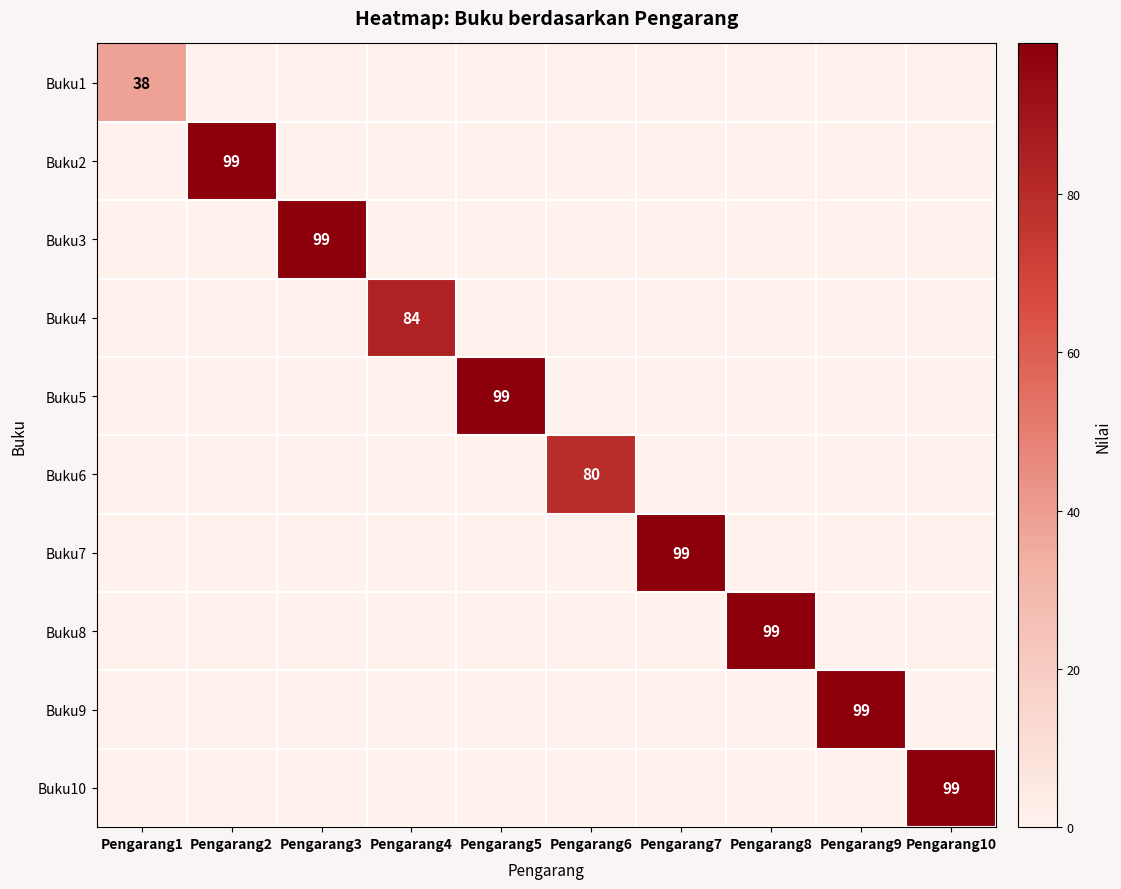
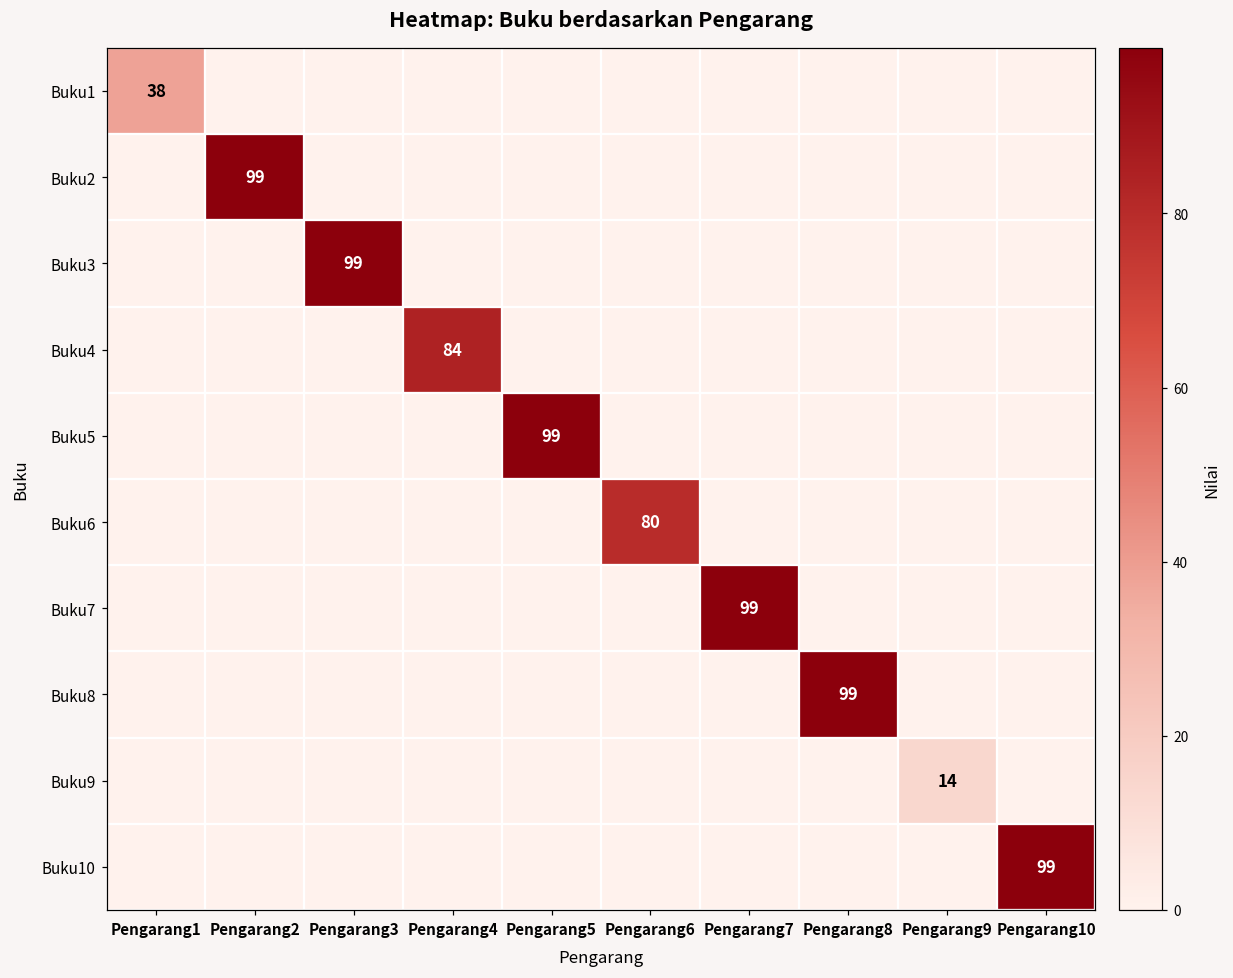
  {
    "Buku1": {
      "Pengarang1": 38
    },
    "Buku2": {
      "Pengarang2": 99
    },
    "Buku3": {
      "Pengarang3": 99
    },
    "Buku4": {
      "Pengarang4": 84
    },
    "Buku5": {
      "Pengarang5": 99
    },
    "Buku6": {
      "Pengarang6": 80
    },
    "Buku7": {
      "Pengarang7": 99
    },
    "Buku8": {
      "Pengarang8": 99
    },
    "Buku9": {
-     "Pengarang9": 99
+     "Pengarang9": 14
    },
    "Buku10": {
      "Pengarang10": 99
    }
  }
